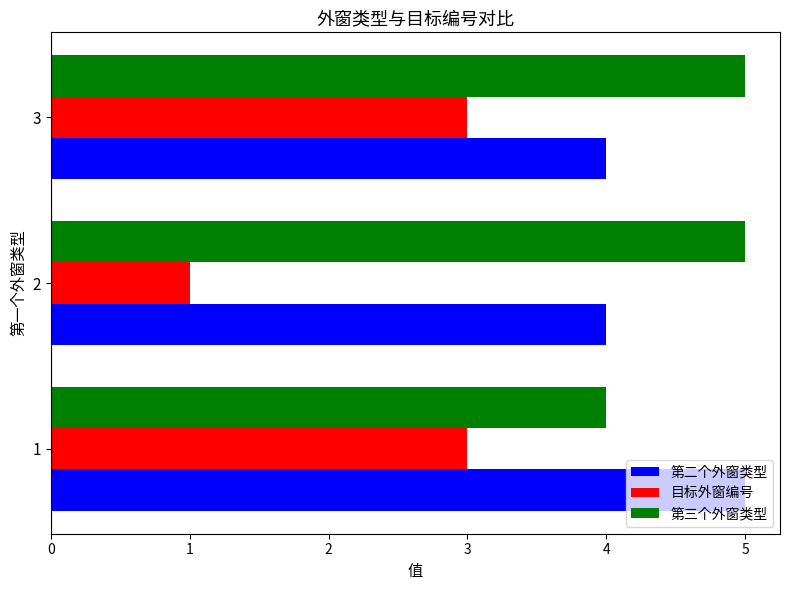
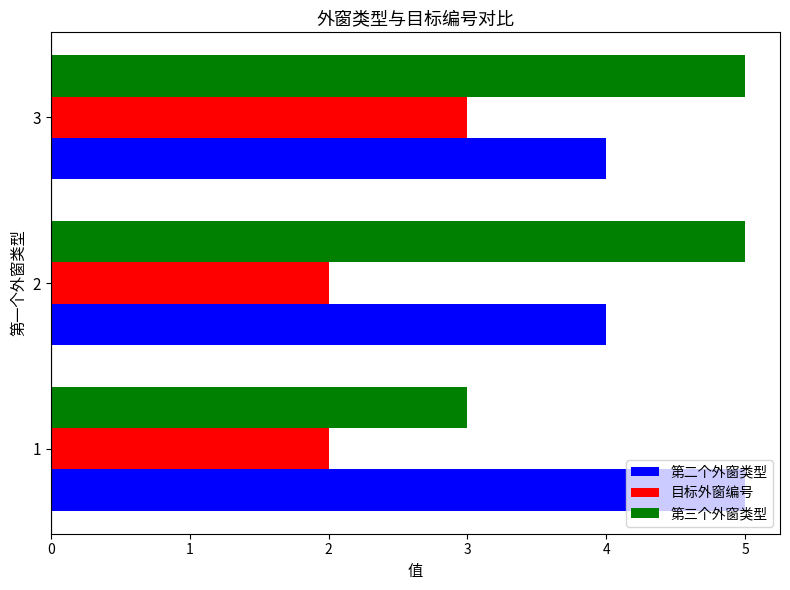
  {
    "第二个外窗类型": {
      "3": 4,
      "2": 4
    },
    "目标外窗编号": {
      "3": 3,
-     "2": 1,
-     "1": 3
+     "2": 2,
+     "1": 2
    },
    "第三个外窗类型": {
      "3": 5,
      "2": 5,
-     "1": 4
+     "1": 3
    }
  }
